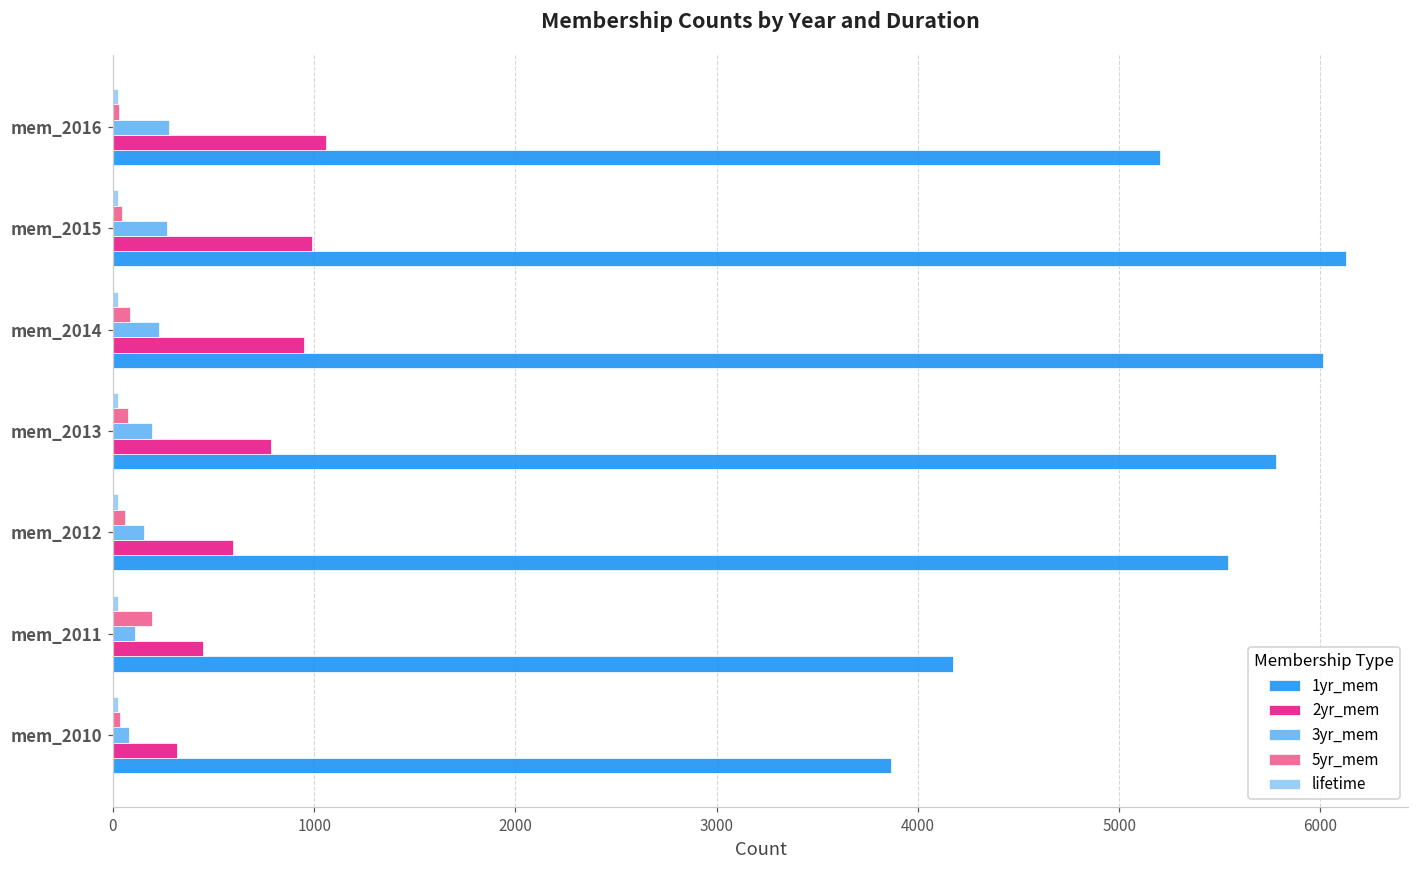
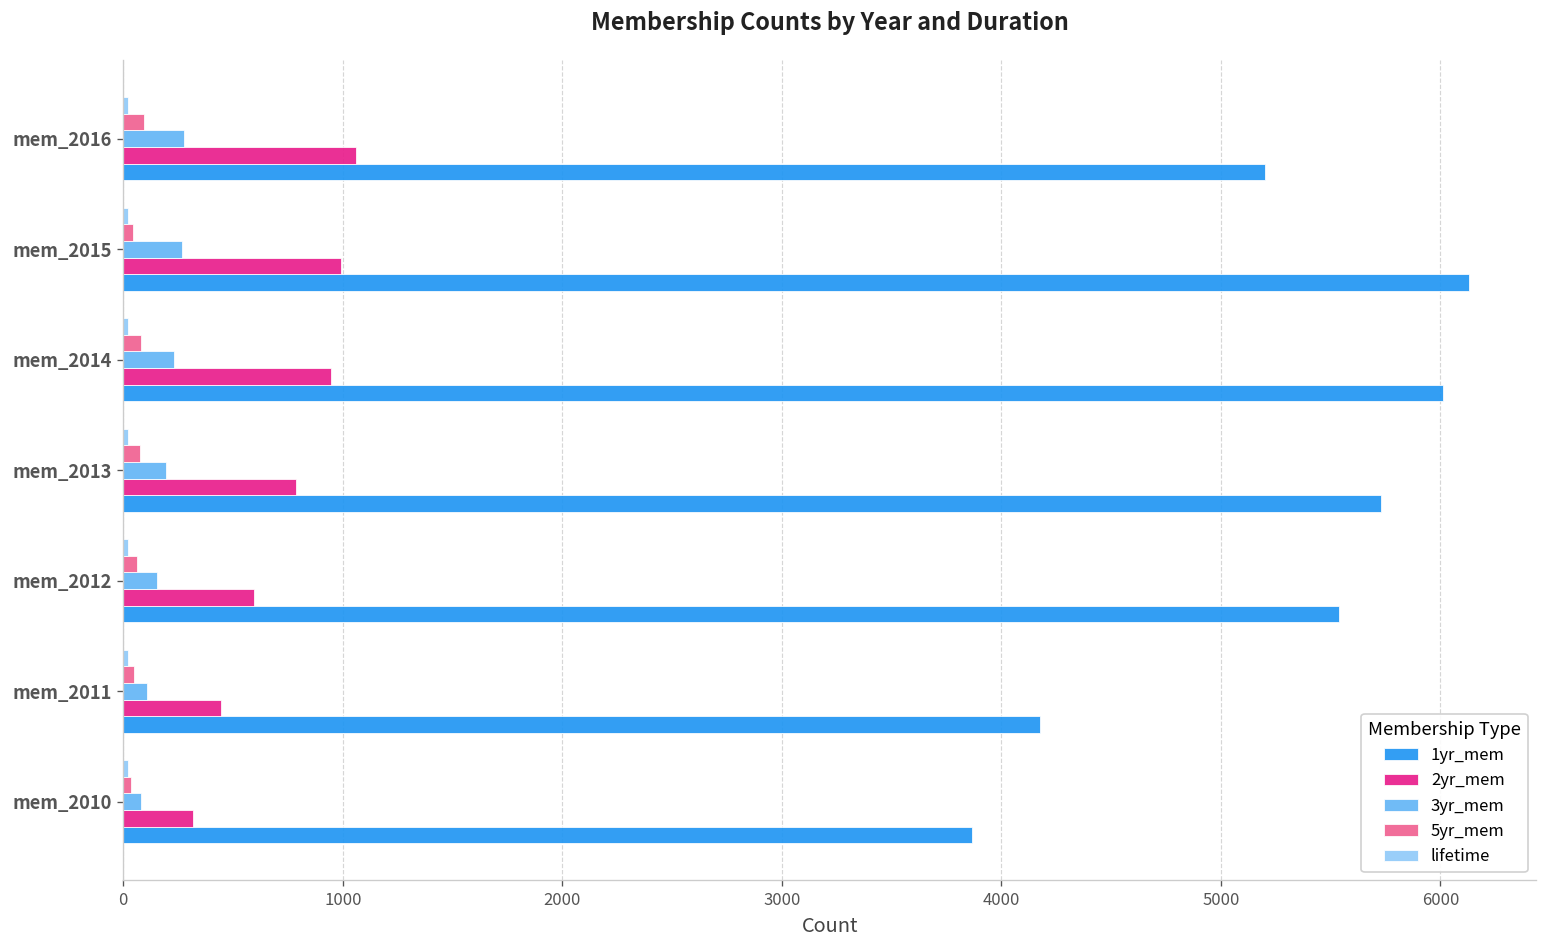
  {
    "1yr_mem": {
      "mem_2016": 5200,
      "mem_2015": 6130,
      "mem_2014": 6010,
-     "mem_2013": 5780,
+     "mem_2013": 5730,
      "mem_2012": 5540,
      "mem_2011": 4180,
      "mem_2010": 3870
    },
    "2yr_mem": {
      "mem_2016": 1060,
      "mem_2015": 990,
      "mem_2014": 950,
      "mem_2013": 790,
      "mem_2012": 600,
      "mem_2011": 450,
      "mem_2010": 320
    },
    "5yr_mem": {
-     "mem_2016": 30,
+     "mem_2016": 100,
      "mem_2015": 40,
      "mem_2014": 80,
      "mem_2013": 80,
      "mem_2012": 60,
-     "mem_2011": 190,
+     "mem_2011": 50,
      "mem_2010": 40
    }
  }
